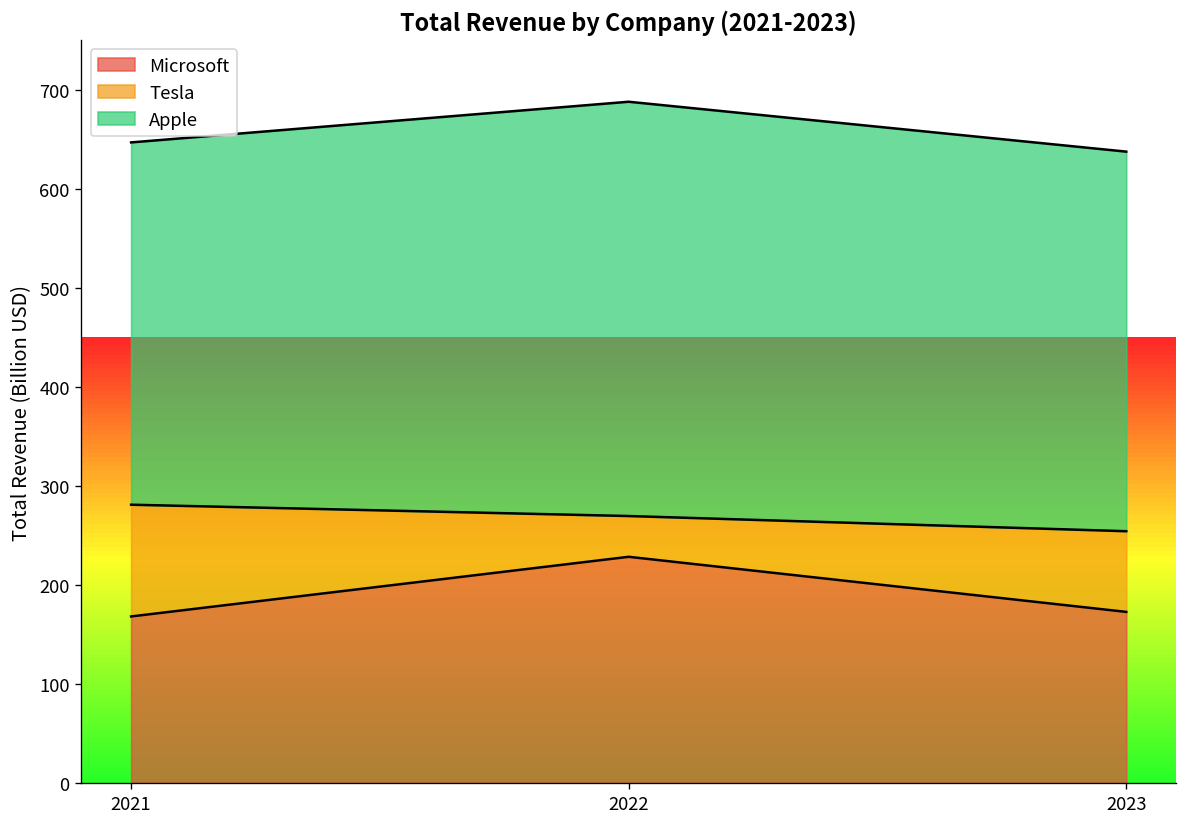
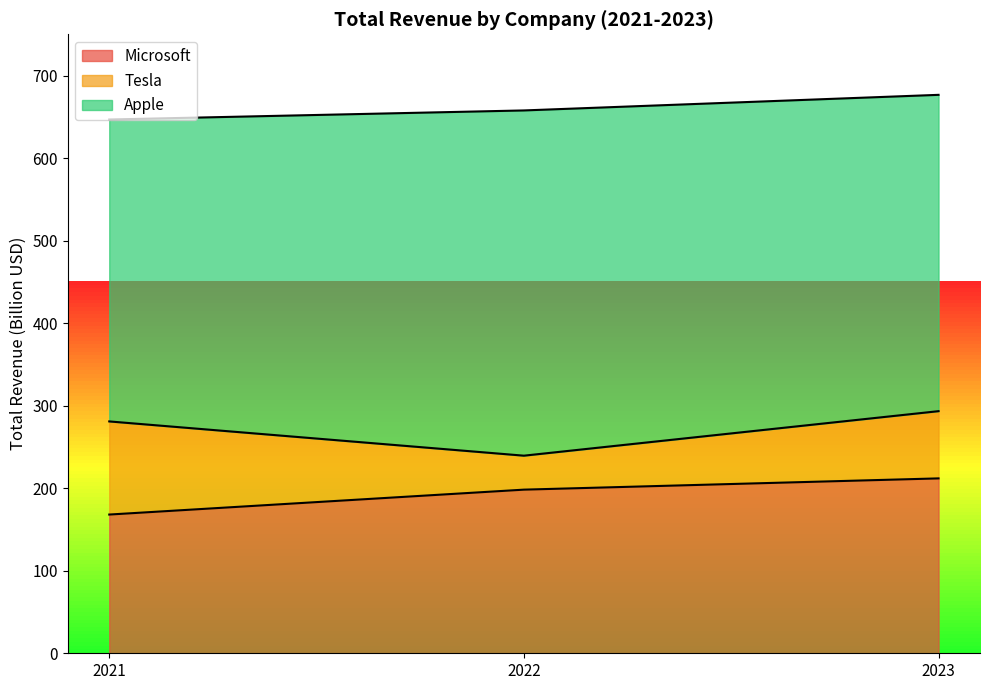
  {
    "Microsoft": {
      "2021": 170,
-     "2022": 230,
-     "2023": 170
+     "2022": 200,
+     "2023": 210
    },
    "Tesla": {
      "2021": 110,
      "2022": 40,
      "2023": 80
    },
    "Apple": {
      "2022": 420,
      "2023": 380
    }
  }
